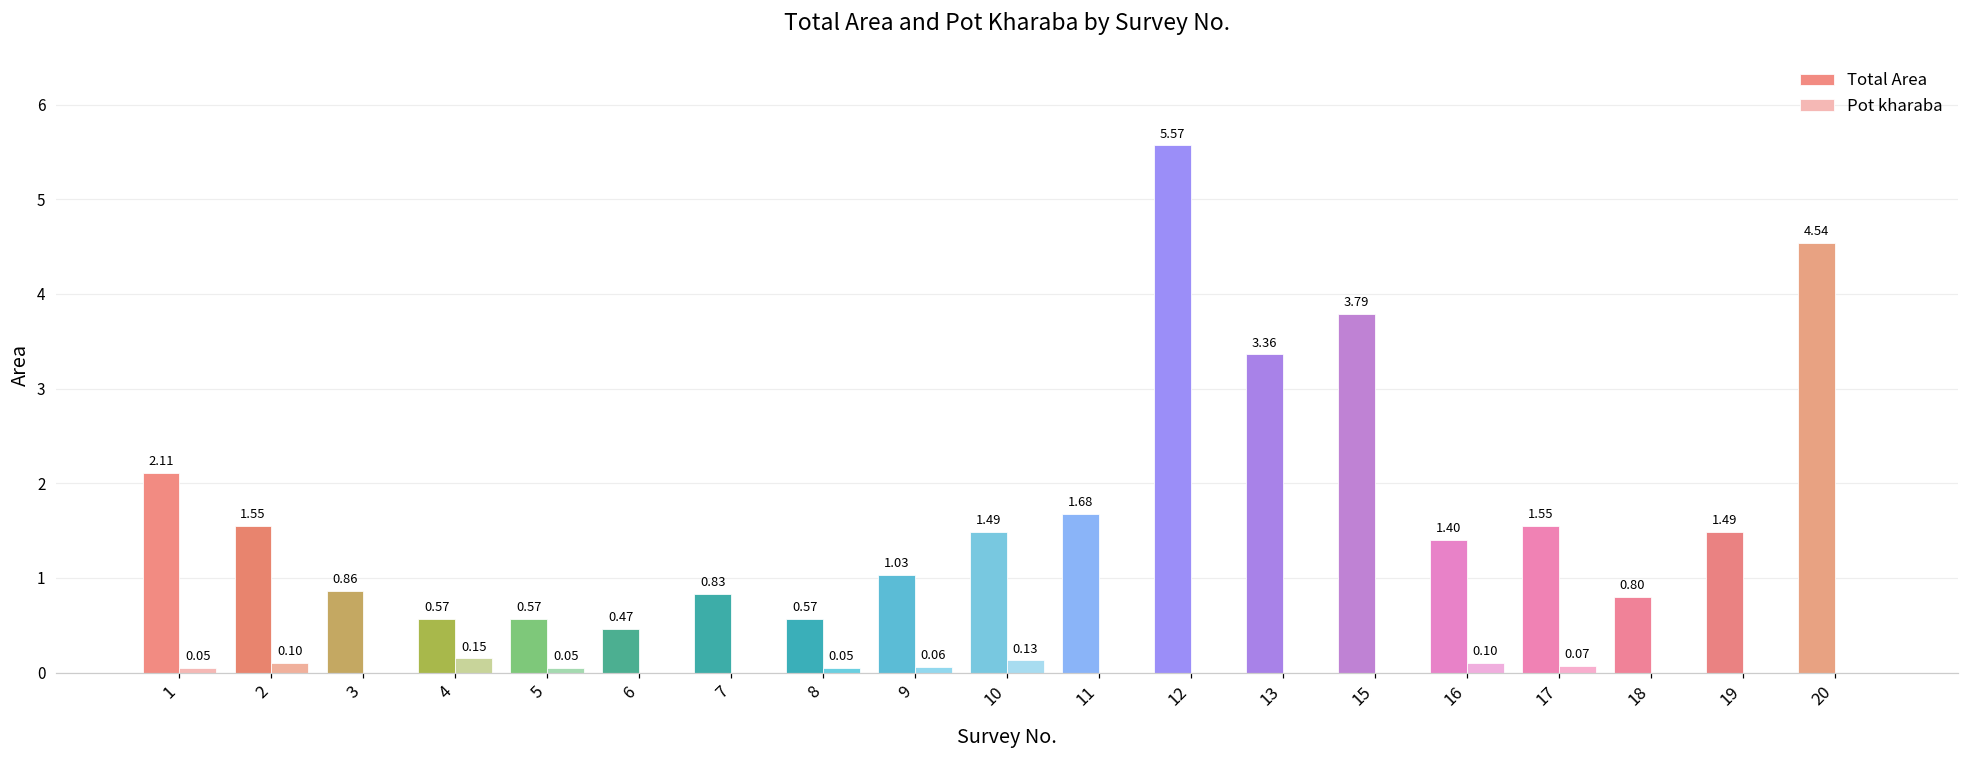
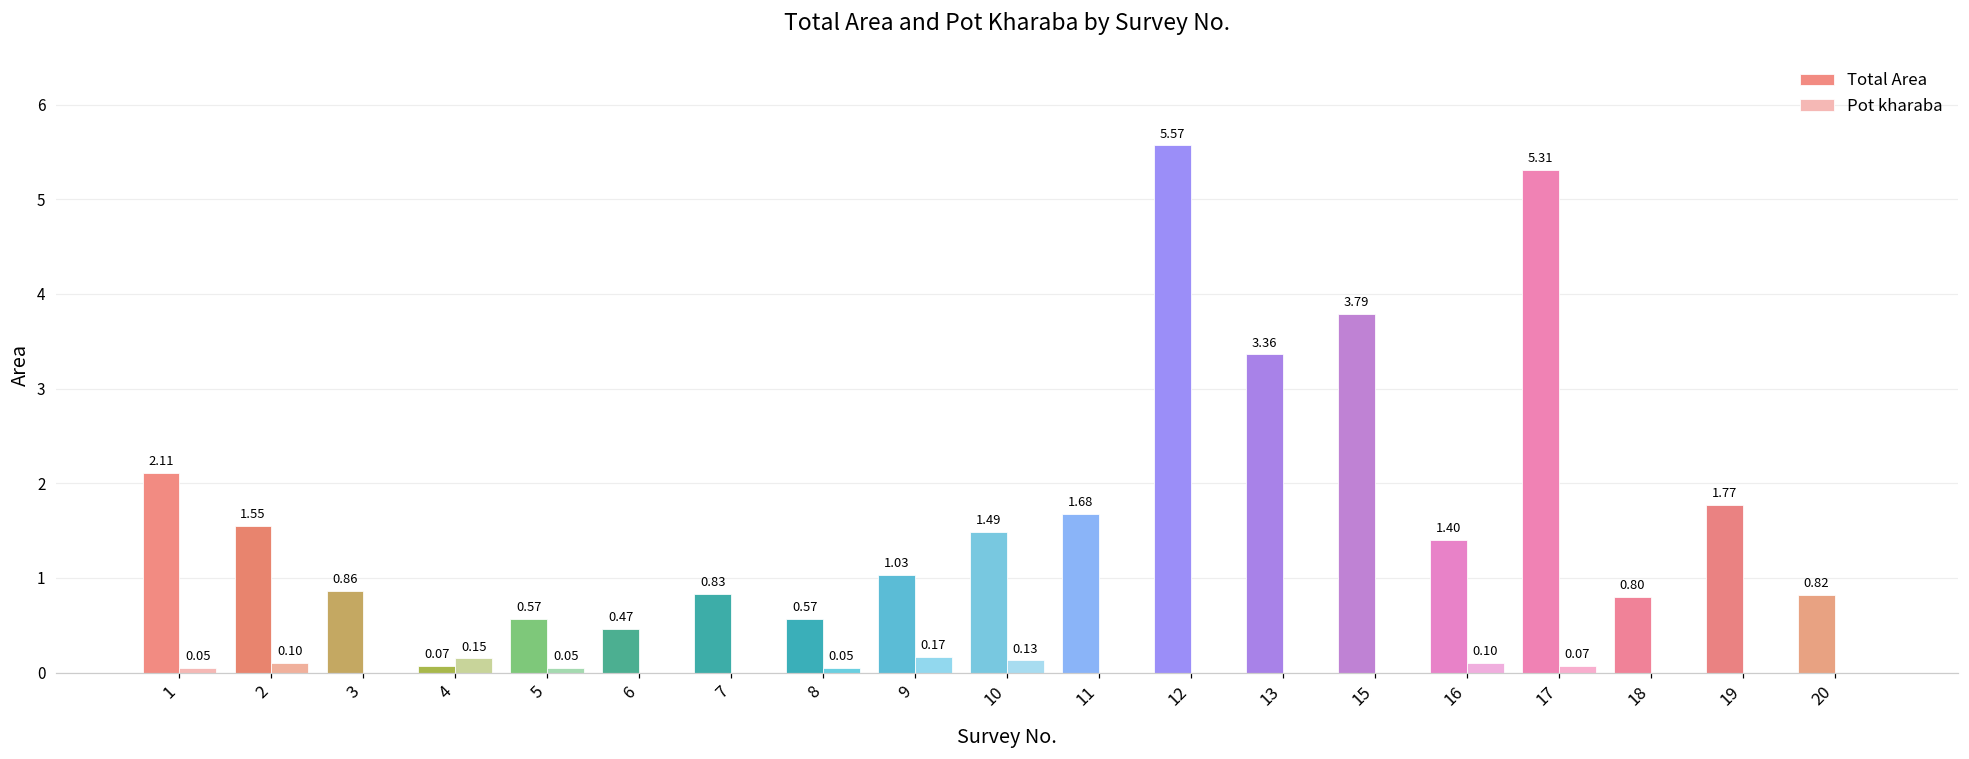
  {
    "Total Area": {
      "1": 2.11,
      "2": 1.55,
      "3": 0.86,
-     "4": 0.57,
+     "4": 0.07,
      "5": 0.57,
      "6": 0.47,
      "7": 0.83,
      "8": 0.57,
      "9": 1.03,
      "10": 1.49,
      "11": 1.68,
      "12": 5.57,
      "13": 3.36,
      "15": 3.79,
      "16": 1.40,
-     "17": 1.55,
+     "17": 5.31,
      "18": 0.80,
-     "19": 1.49,
-     "20": 4.54
+     "19": 1.77,
+     "20": 0.82
    },
    "Pot kharaba": {
      "1": 0.05,
      "2": 0.10,
      "4": 0.15,
      "5": 0.05,
      "8": 0.05,
-     "9": 0.06,
+     "9": 0.17,
      "10": 0.13,
      "16": 0.10,
      "17": 0.07
    }
  }
